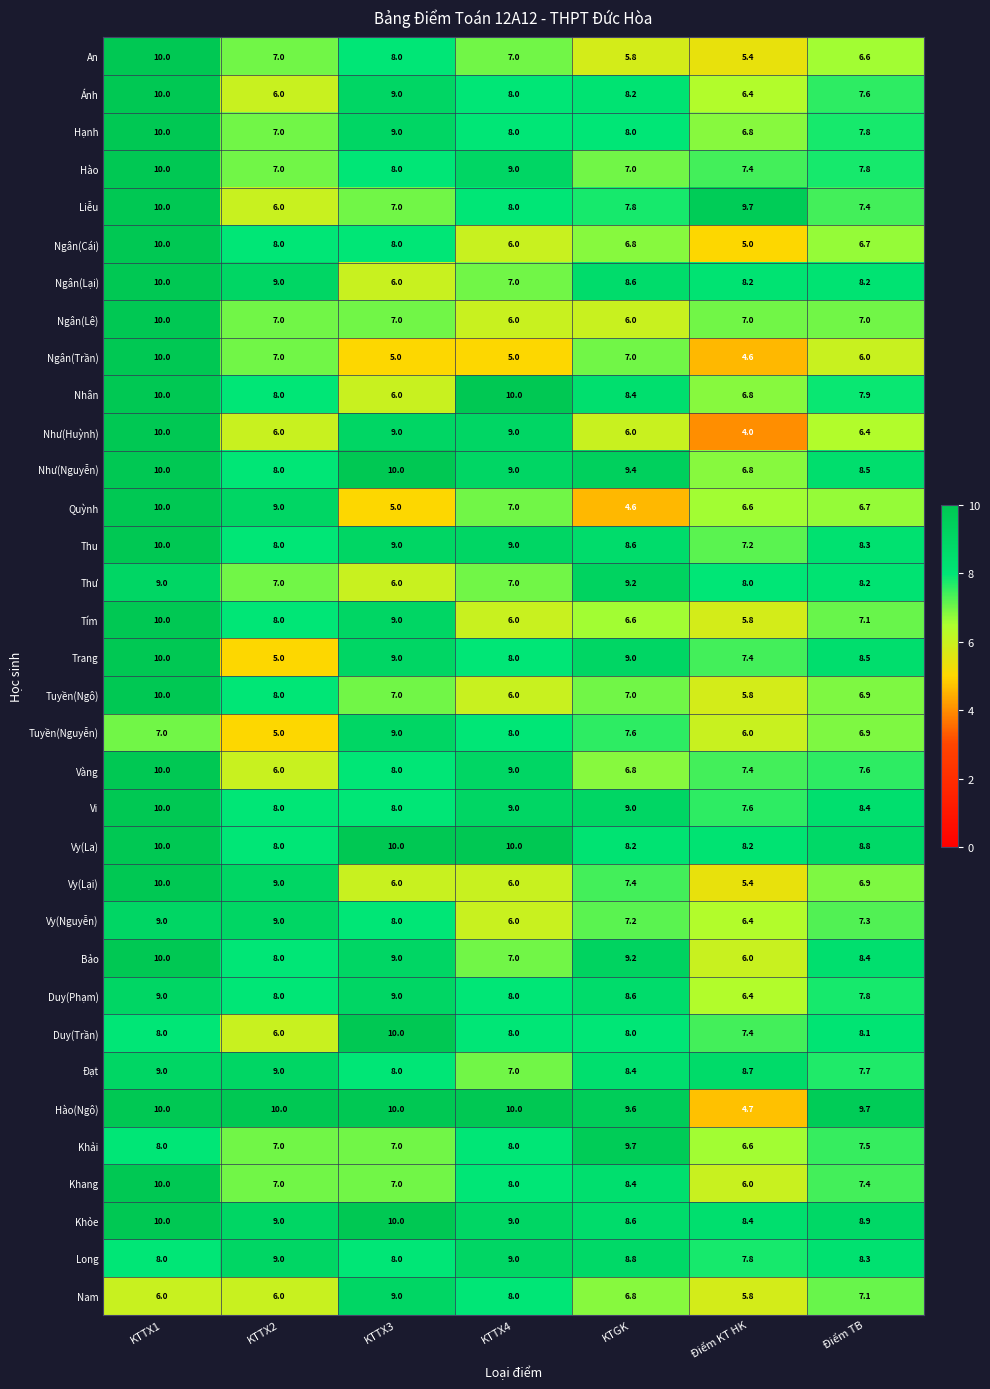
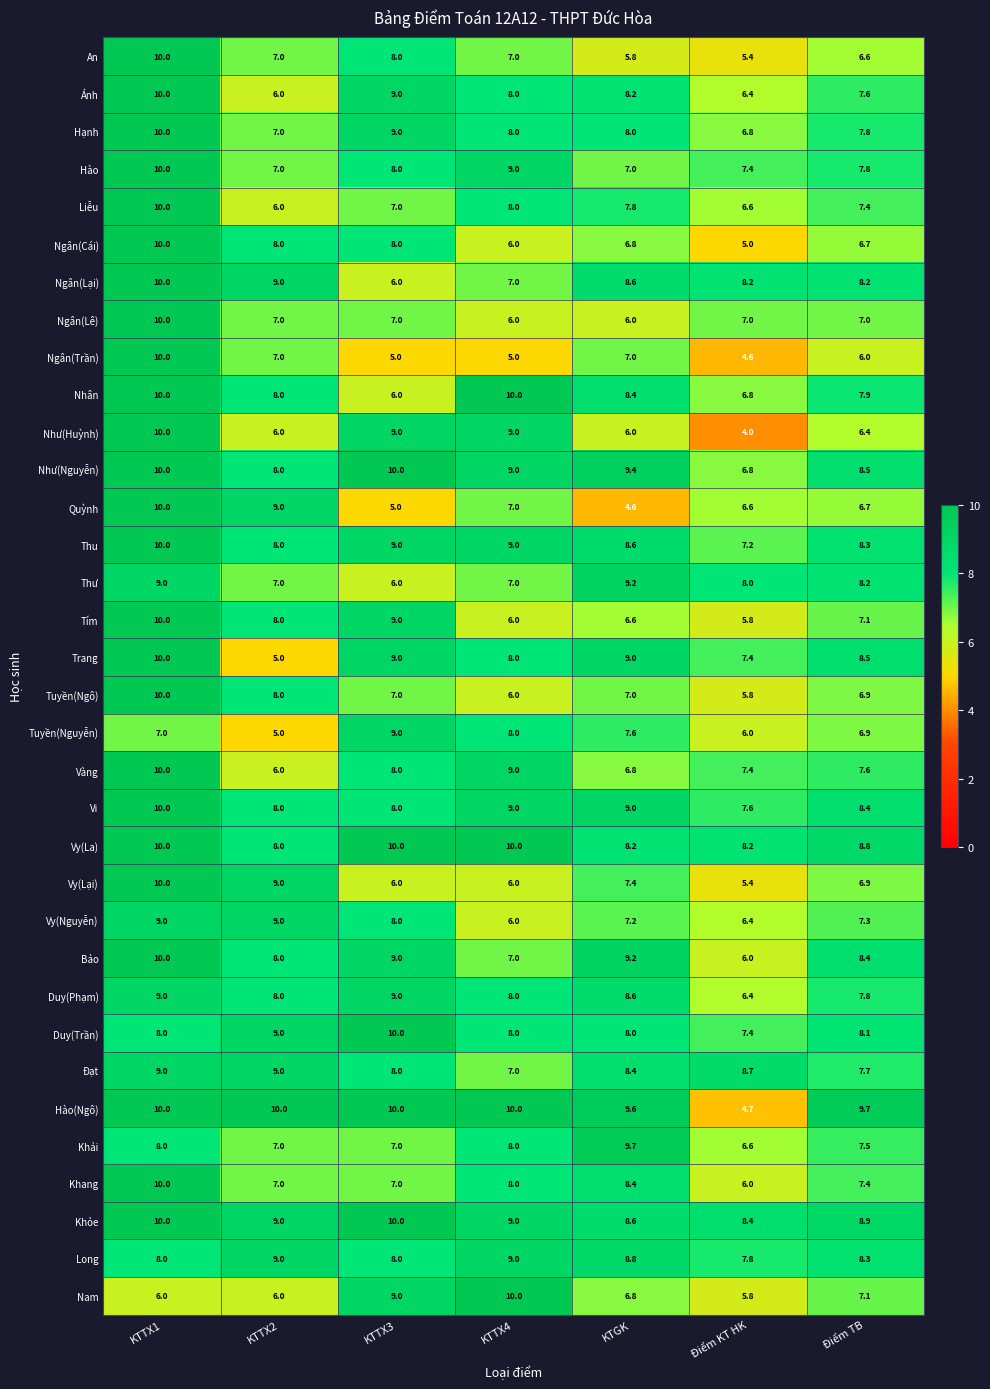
  {
    "Liễu": {
      "KTTX1": 10.0,
      "KTTX2": 6.0,
      "KTTX3": 7.0,
      "KTTX4": 8.0,
      "KTGK": 7.8,
-     "Điểm KT HK": 9.7,
+     "Điểm KT HK": 6.6,
      "Điểm TB": 7.4
    },
    "Duy(Trần)": {
      "KTTX1": 8.0,
-     "KTTX2": 6.0,
+     "KTTX2": 9.0,
      "KTTX3": 10.0,
      "KTTX4": 8.0,
      "KTGK": 8.0,
      "Điểm KT HK": 7.4,
      "Điểm TB": 8.1
    },
    "Nam": {
      "KTTX1": 6.0,
      "KTTX2": 6.0,
      "KTTX3": 9.0,
-     "KTTX4": 8.0,
+     "KTTX4": 10.0,
      "KTGK": 6.8,
      "Điểm KT HK": 5.8,
      "Điểm TB": 7.1
    }
  }
